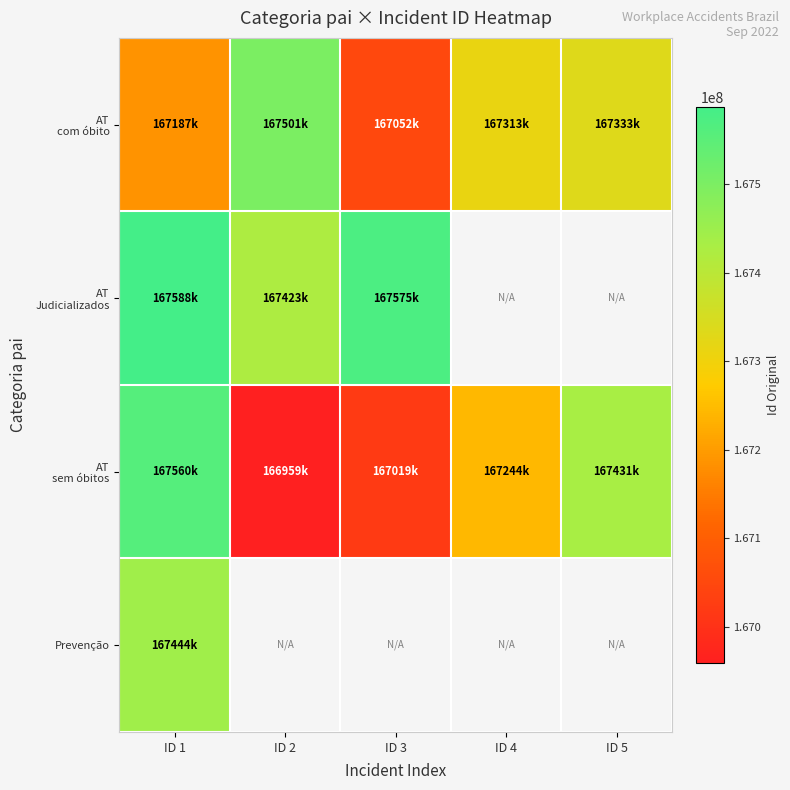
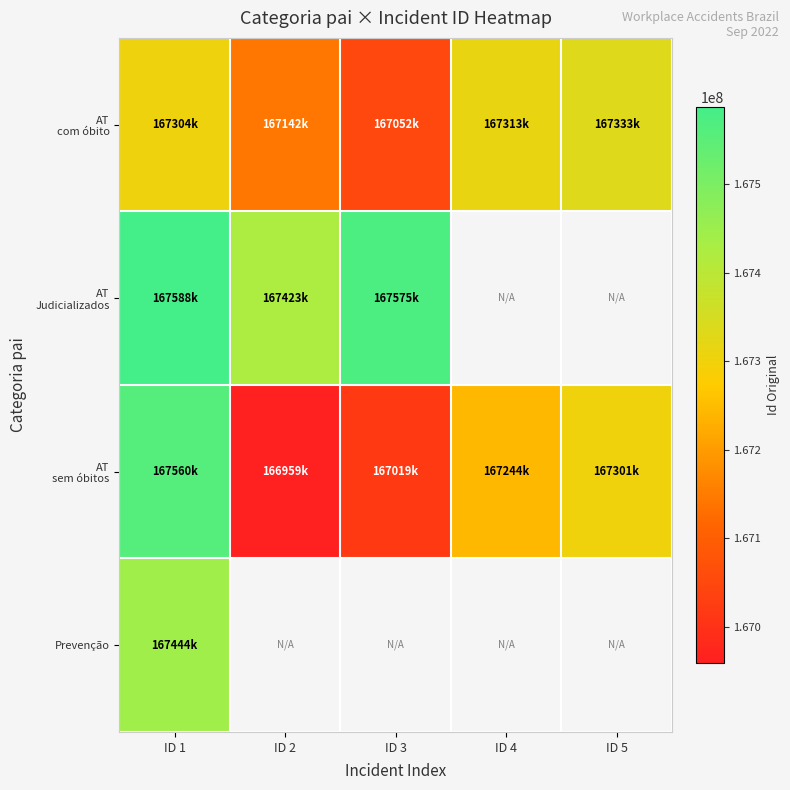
  {
    "AT com óbito": {
-     "ID 1": "167187k",
-     "ID 2": "167501k",
+     "ID 1": "167304k",
+     "ID 2": "167142k",
      "ID 3": "167052k",
      "ID 4": "167313k",
      "ID 5": "167333k"
    },
    "AT Judicializados": {
      "ID 1": "167588k",
      "ID 2": "167423k",
      "ID 3": "167575k"
    },
    "AT sem óbitos": {
      "ID 1": "167560k",
      "ID 2": "166959k",
      "ID 3": "167019k",
      "ID 4": "167244k",
-     "ID 5": "167431k"
+     "ID 5": "167301k"
    },
    "Prevenção": {
      "ID 1": "167444k"
    }
  }
